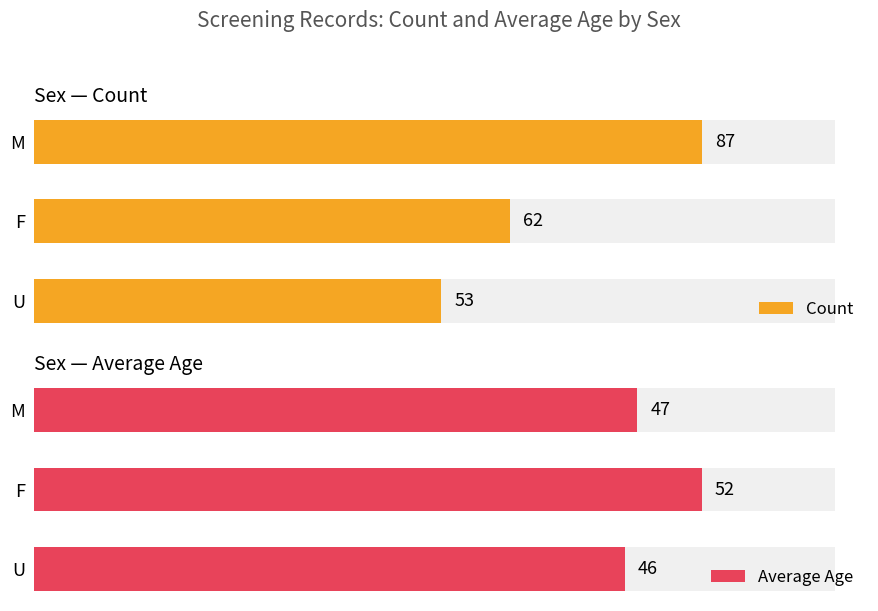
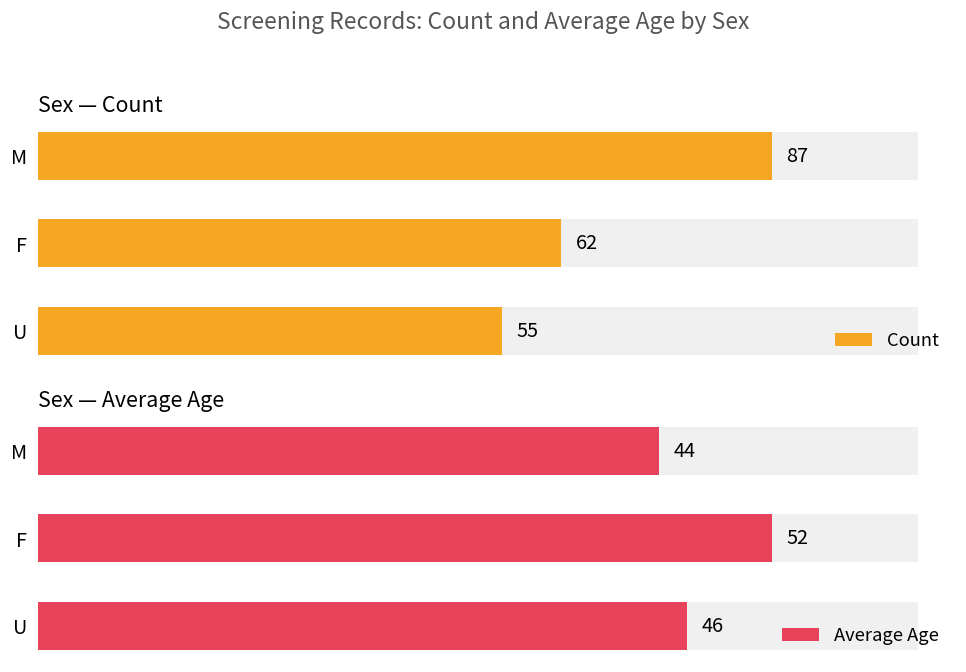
  {
    "Sex — Count": {
      "Count": {
-       "U": 53
+       "U": 55
      }
    },
    "Sex — Average Age": {
      "Average Age": {
-       "M": 47
+       "M": 44
      }
    }
  }
